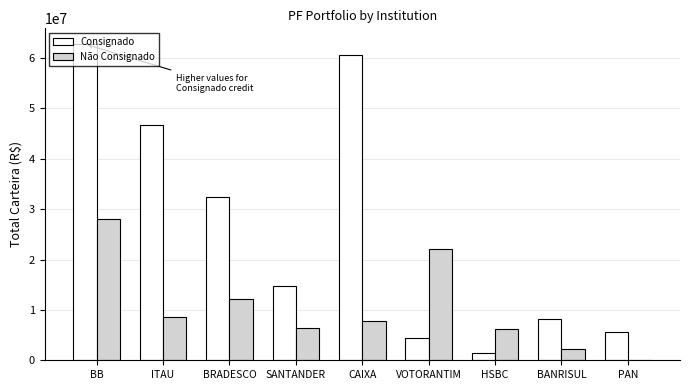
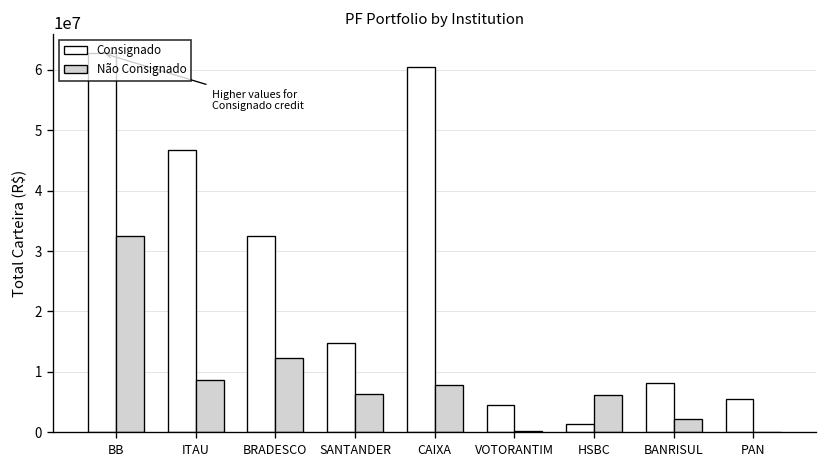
  {
    "Consignado": {
      "ITAU": 47000000,
      "BRADESCO": 32000000,
      "SANTANDER": 15000000,
      "CAIXA": 61000000,
      "VOTORANTIM": 4000000,
      "HSBC": 1000000,
      "BANRISUL": 8000000,
      "PAN": 6000000
    },
    "Não Consignado": {
-     "BB": 28000000,
+     "BB": 32000000,
      "ITAU": 9000000,
      "BRADESCO": 12000000,
      "SANTANDER": 6000000,
      "CAIXA": 8000000,
-     "VOTORANTIM": 22000000,
+     "VOTORANTIM": 0,
      "HSBC": 6000000,
      "BANRISUL": 2000000
    }
  }
